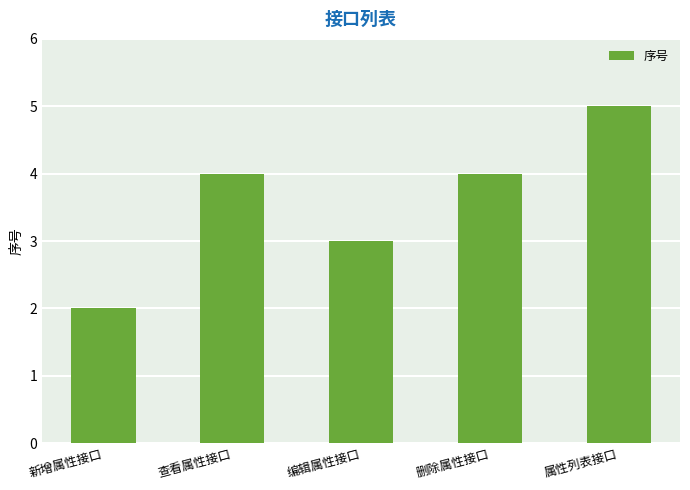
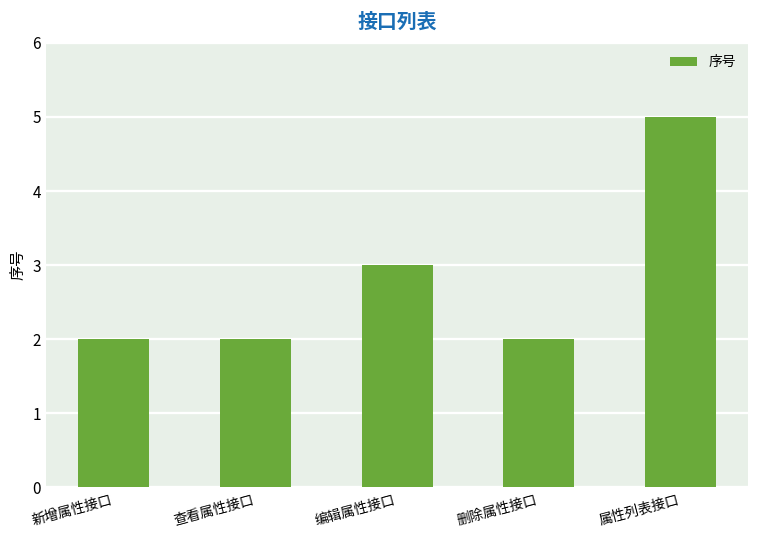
  {
    "新增属性接口": 2,
-   "查看属性接口": 4,
+   "查看属性接口": 2,
    "编辑属性接口": 3,
-   "删除属性接口": 4,
+   "删除属性接口": 2,
    "属性列表接口": 5
  }
